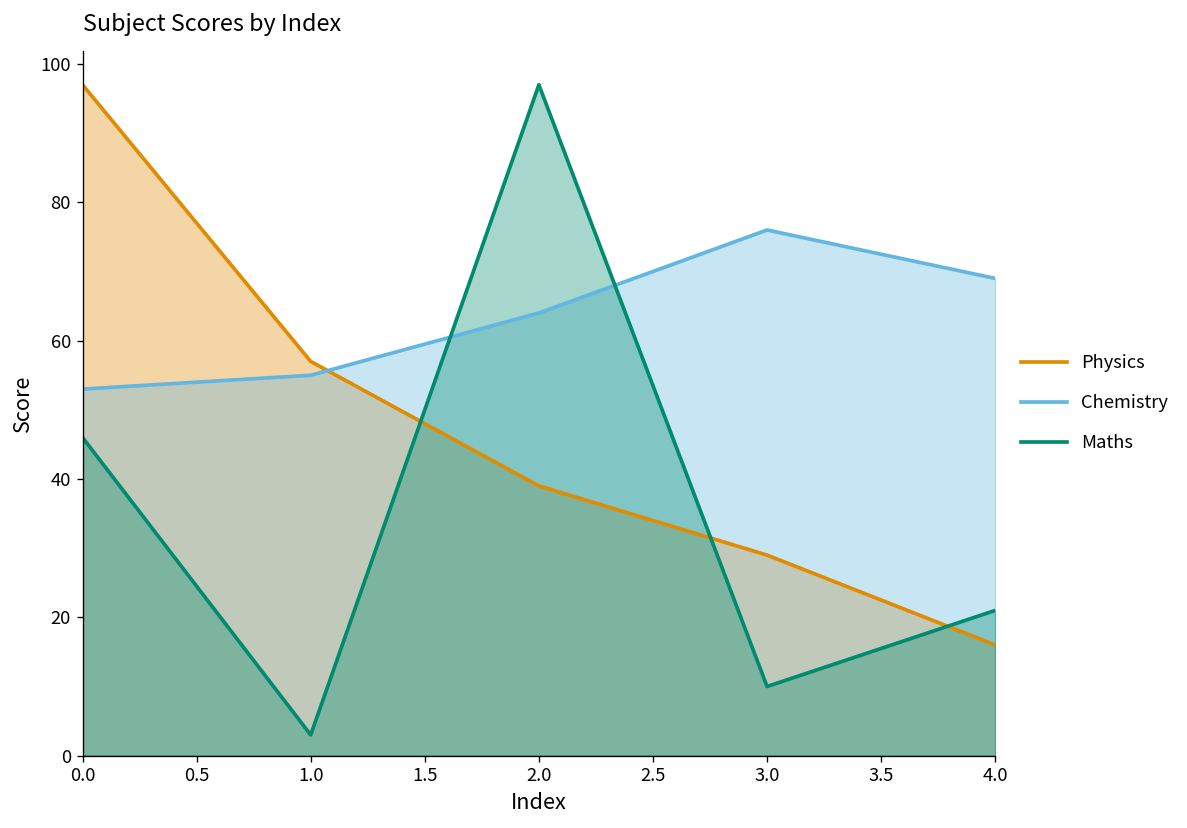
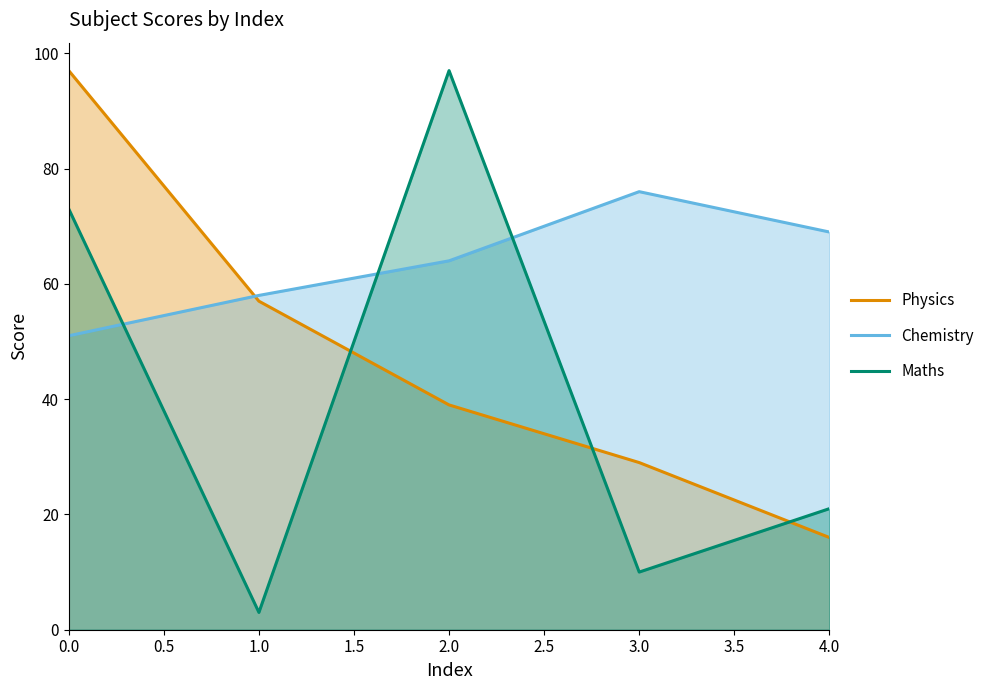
  {
    "Physics": {
      "0.0": 97,
      "1.0": 57,
      "2.0": 39,
      "3.0": 29,
      "4.0": 16
    },
    "Chemistry": {
-     "0.0": 53,
-     "1.0": 55,
+     "0.0": 51,
+     "1.0": 58,
      "2.0": 64,
      "3.0": 76,
      "4.0": 69
    },
    "Maths": {
-     "0.0": 46,
+     "0.0": 73,
      "1.0": 3,
      "2.0": 97,
      "3.0": 10,
      "4.0": 21
    }
  }
